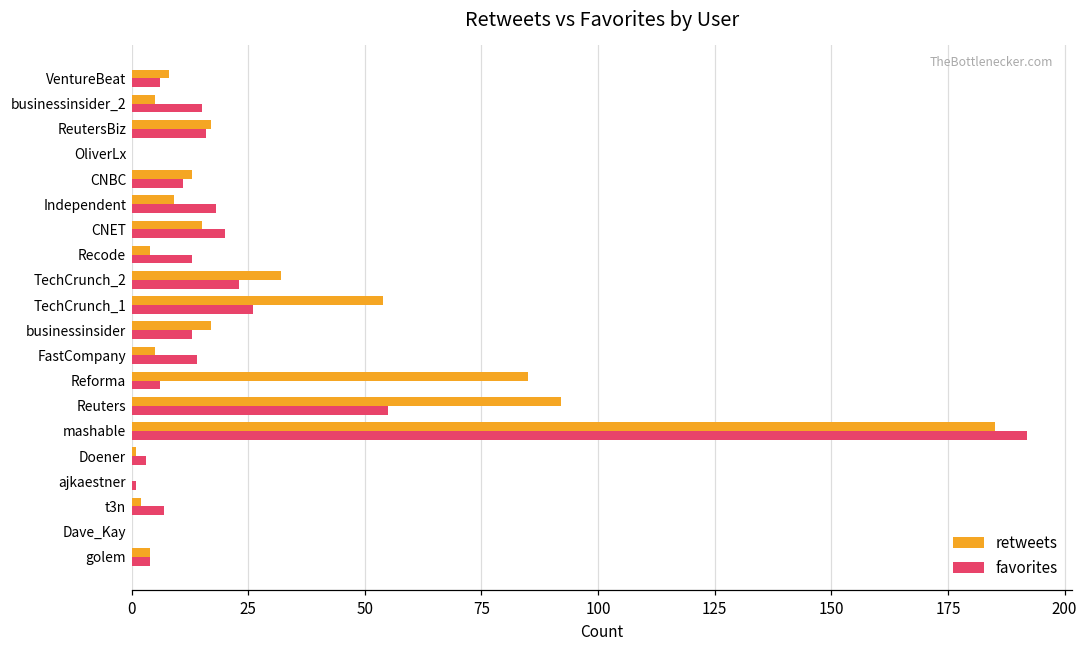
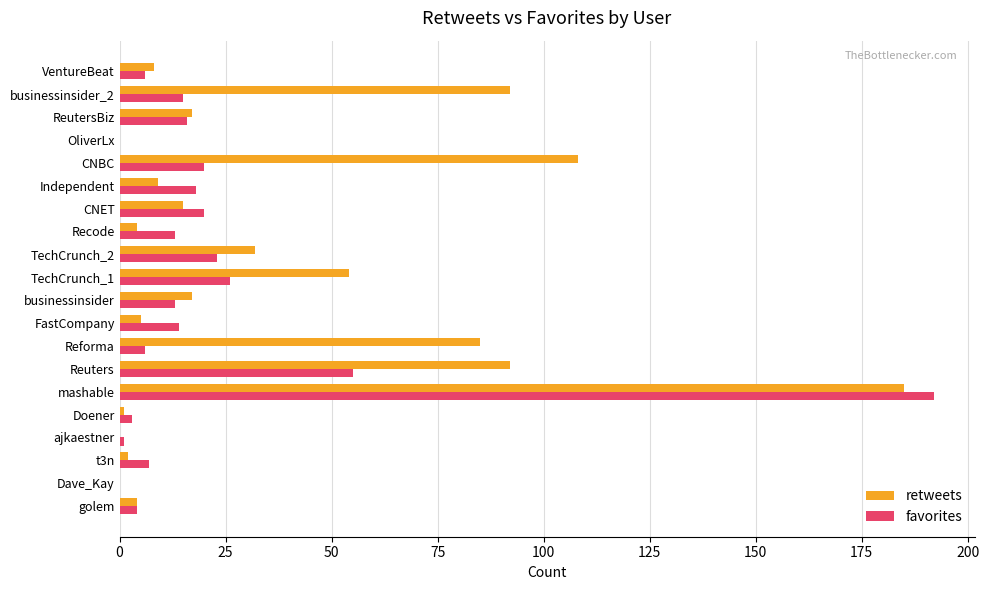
  {
    "retweets": {
      "VentureBeat": 8,
-     "businessinsider_2": 5,
+     "businessinsider_2": 92,
      "ReutersBiz": 17,
      "OliverLx": 0,
-     "CNBC": 13,
+     "CNBC": 108,
      "Independent": 9,
      "CNET": 15,
      "Recode": 4,
      "TechCrunch_2": 32,
      "TechCrunch_1": 54,
      "businessinsider": 17,
      "FastCompany": 5,
      "Reforma": 85,
      "Reuters": 92,
      "mashable": 185,
      "Doener": 1,
      "ajkaestner": 0,
      "t3n": 2,
      "Dave_Kay": 0,
      "golem": 4
    },
    "favorites": {
      "VentureBeat": 6,
      "businessinsider_2": 15,
      "ReutersBiz": 16,
      "OliverLx": 0,
-     "CNBC": 11,
+     "CNBC": 20,
      "Independent": 18,
      "CNET": 20,
      "Recode": 13,
      "TechCrunch_2": 23,
      "TechCrunch_1": 26,
      "businessinsider": 13,
      "FastCompany": 14,
      "Reforma": 6,
      "Reuters": 55,
      "mashable": 192,
      "Doener": 3,
      "ajkaestner": 1,
      "t3n": 7,
      "Dave_Kay": 0,
      "golem": 4
    }
  }
